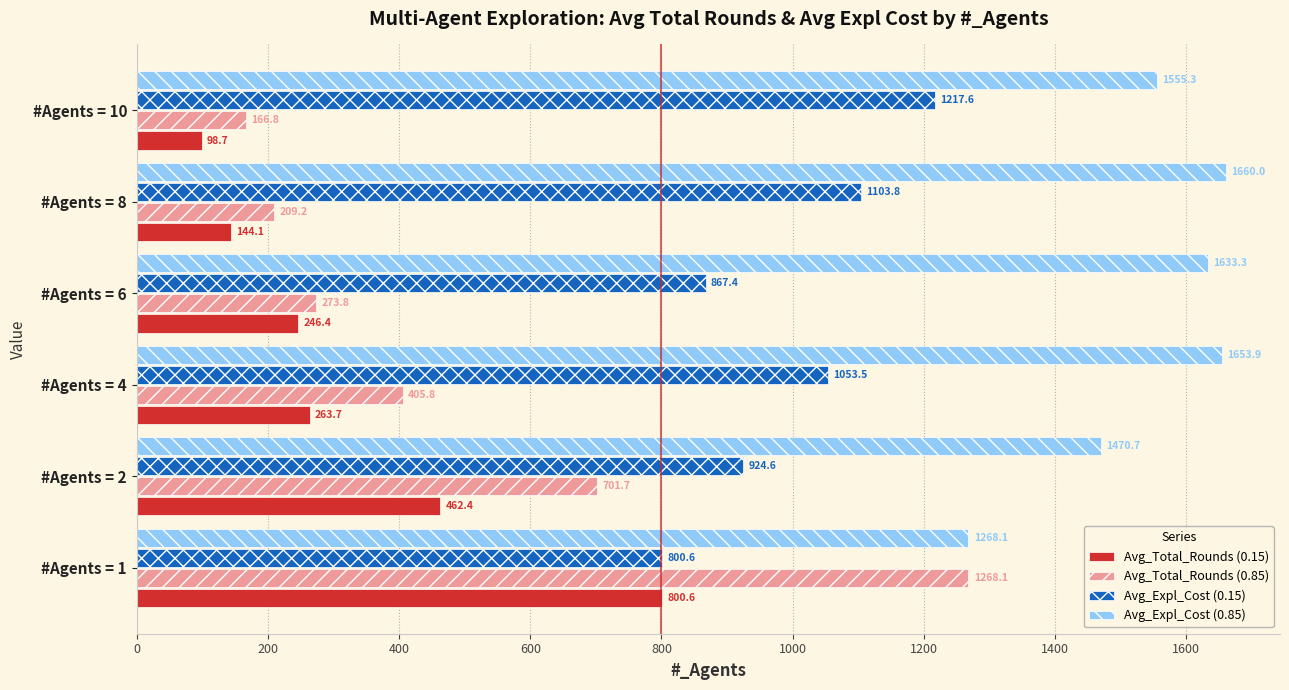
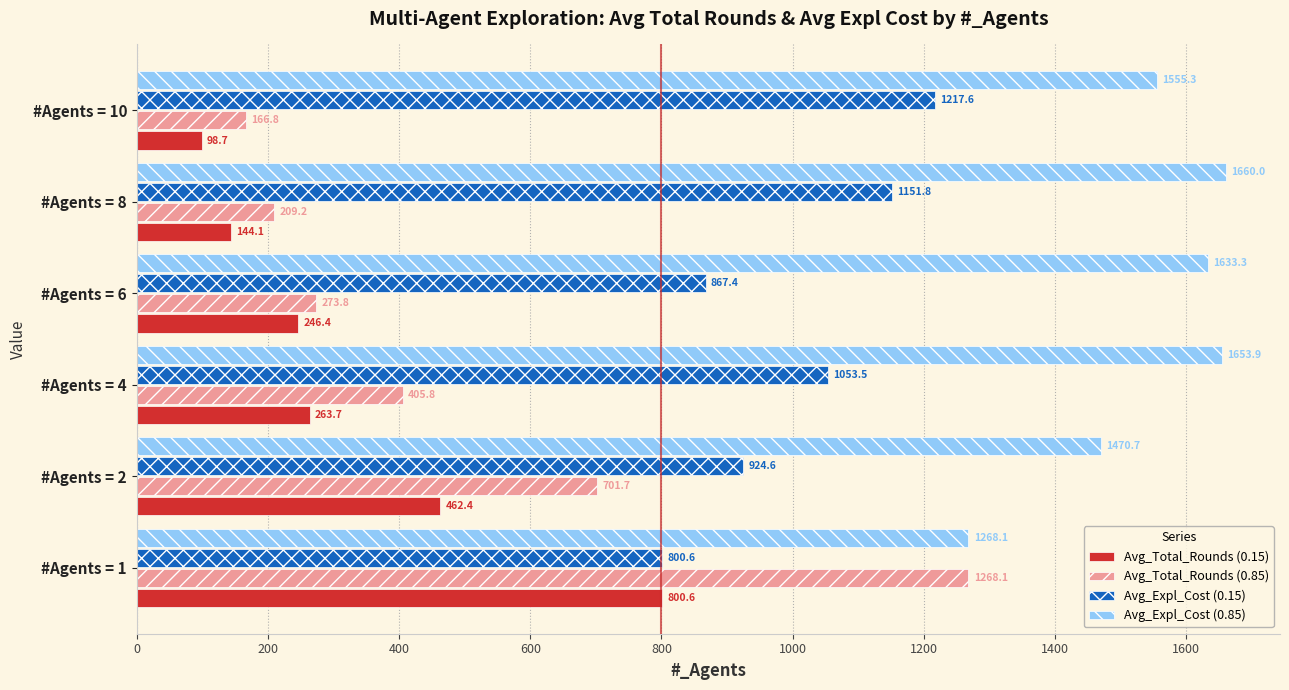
  {
    "Avg_Total_Rounds (0.15)": {
      "#Agents = 10": 98.7,
      "#Agents = 8": 144.1,
      "#Agents = 6": 246.4,
      "#Agents = 4": 263.7,
      "#Agents = 2": 462.4,
      "#Agents = 1": 800.6
    },
    "Avg_Total_Rounds (0.85)": {
      "#Agents = 10": 166.8,
      "#Agents = 8": 209.2,
      "#Agents = 6": 273.8,
      "#Agents = 4": 405.8,
      "#Agents = 2": 701.7,
      "#Agents = 1": 1268.1
    },
    "Avg_Expl_Cost (0.15)": {
      "#Agents = 10": 1217.6,
-     "#Agents = 8": 1103.8,
+     "#Agents = 8": 1151.8,
      "#Agents = 6": 867.4,
      "#Agents = 4": 1053.5,
      "#Agents = 2": 924.6,
      "#Agents = 1": 800.6
    },
    "Avg_Expl_Cost (0.85)": {
      "#Agents = 10": 1555.3,
      "#Agents = 8": 1660.0,
      "#Agents = 6": 1633.3,
      "#Agents = 4": 1653.9,
      "#Agents = 2": 1470.7,
      "#Agents = 1": 1268.1
    }
  }
